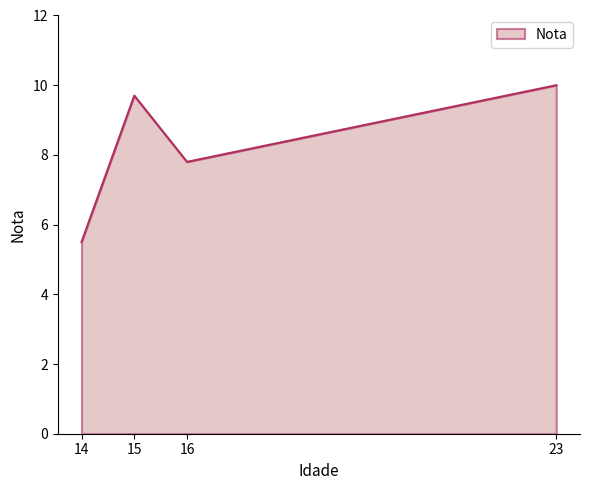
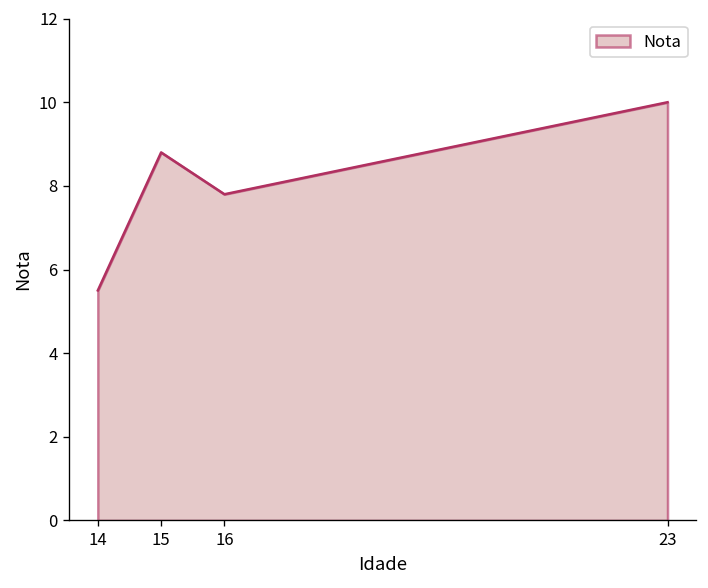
  {
    "14": 5.5,
-   "15": 9.7,
+   "15": 8.8,
    "16": 7.8,
    "23": 10.0
  }
